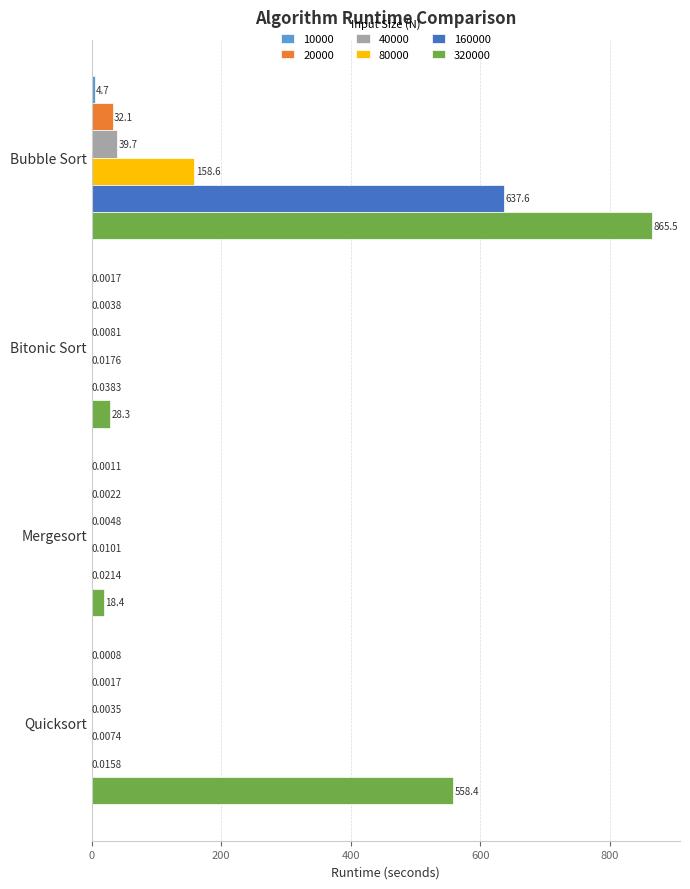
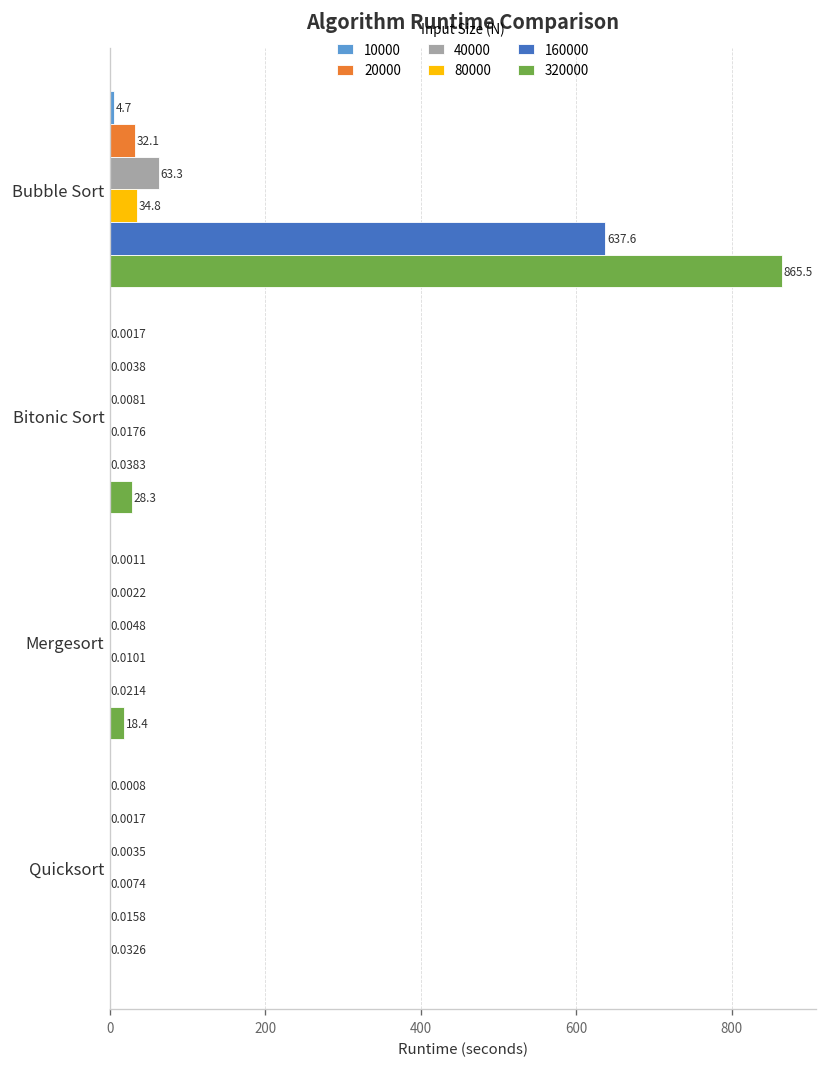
  {
    "20000": {
      "Bubble Sort": 32.1,
      "Bitonic Sort": 0.0038,
      "Mergesort": 0.0022,
      "Quicksort": 0.0017
    },
    "40000": {
-     "Bubble Sort": 39.7,
+     "Bubble Sort": 63.3,
      "Bitonic Sort": 0.0081,
      "Mergesort": 0.0048,
      "Quicksort": 0.0035
    },
    "80000": {
-     "Bubble Sort": 158.6,
+     "Bubble Sort": 34.8,
      "Bitonic Sort": 0.0176,
      "Mergesort": 0.0101,
      "Quicksort": 0.0074
    },
    "320000": {
      "Bubble Sort": 865.5,
      "Bitonic Sort": 28.3,
      "Mergesort": 18.4,
-     "Quicksort": 558.4
+     "Quicksort": 0.0326
    }
  }
